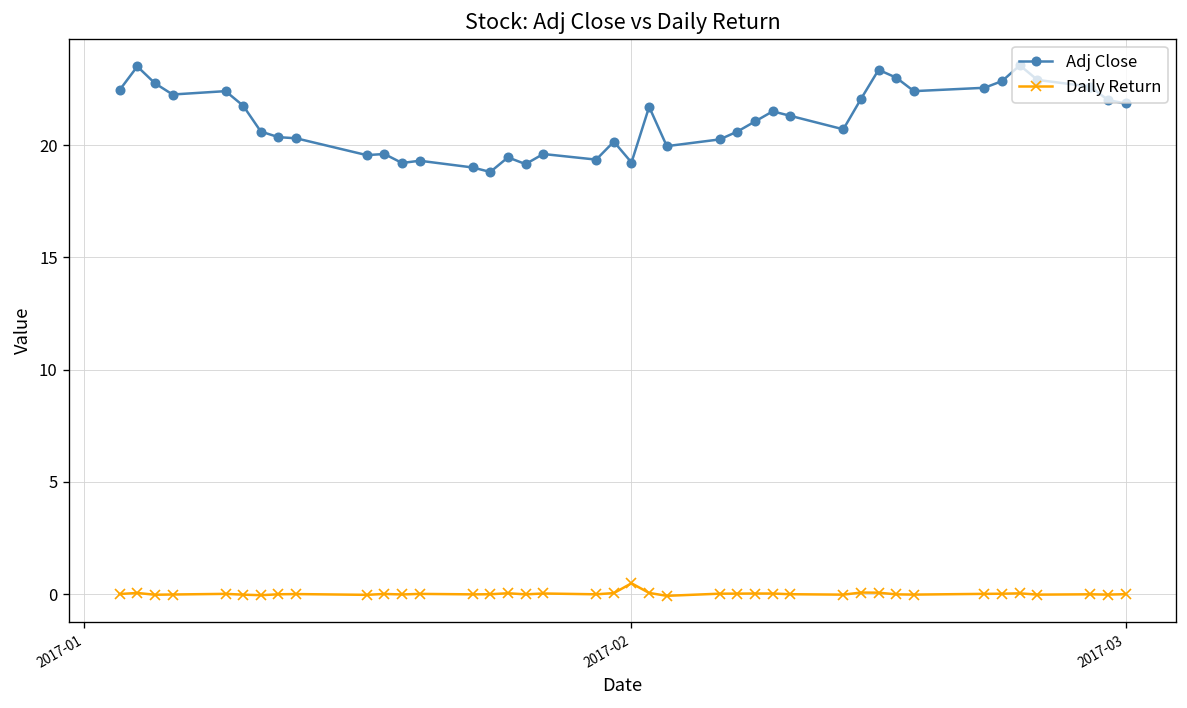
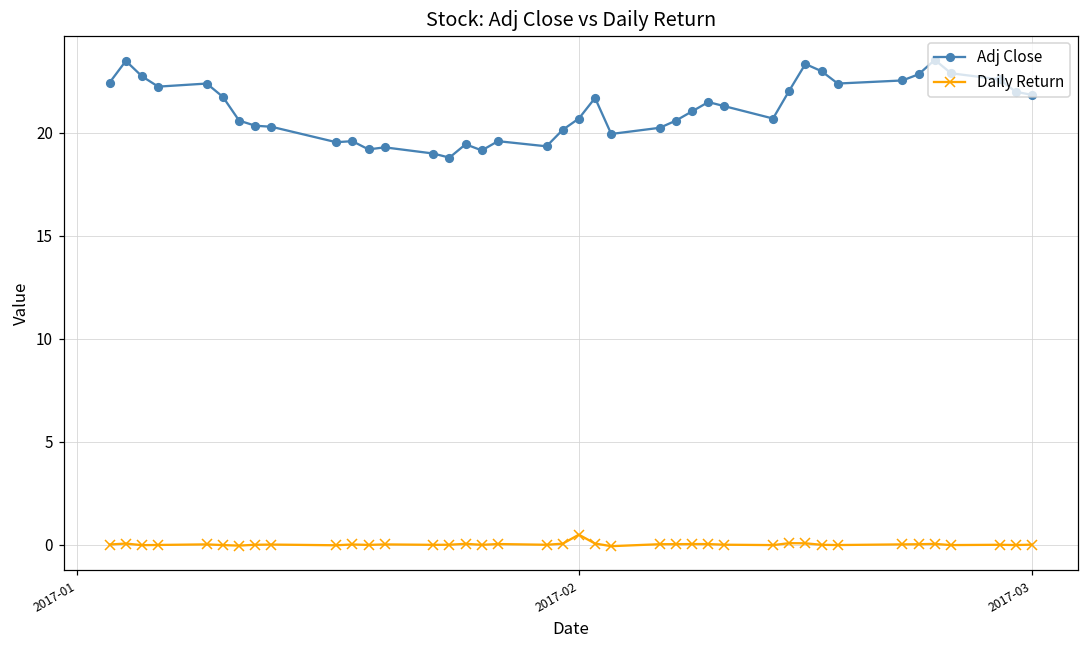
  {
    "Adj Close": {
-     "2017-02": 19.2,
+     "2017-02": 20.7,
      "2017-03": 21.9
    },
    "Daily Return": {
      "2017-02": 0.5,
      "2017-03": 0.0
    }
  }
